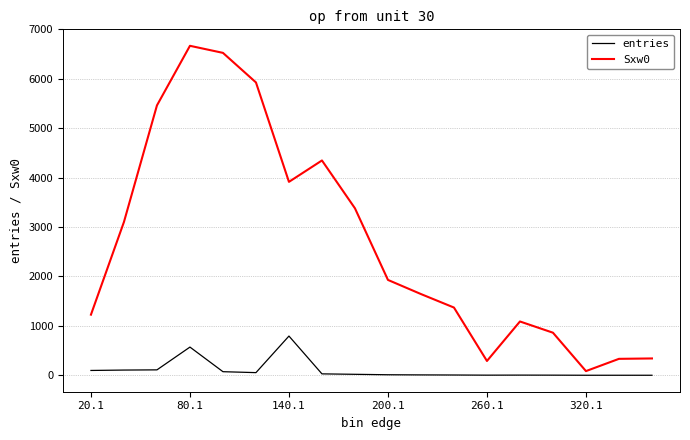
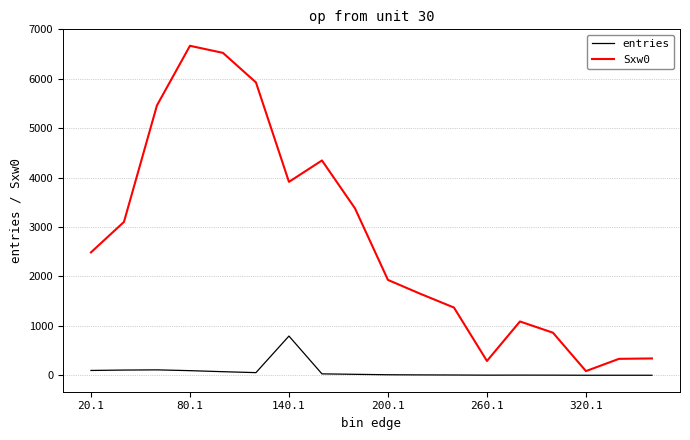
  {
    "entries": {
      "20.1": 100,
-     "80.1": 600,
+     "80.1": 100,
      "140.1": 800,
      "200.1": 0,
      "260.1": 0,
      "320.1": 0
    },
    "Sxw0": {
-     "20.1": 1200,
+     "20.1": 2500,
      "80.1": 6700,
      "140.1": 3900,
      "200.1": 1900,
      "260.1": 300,
      "320.1": 100
    }
  }
